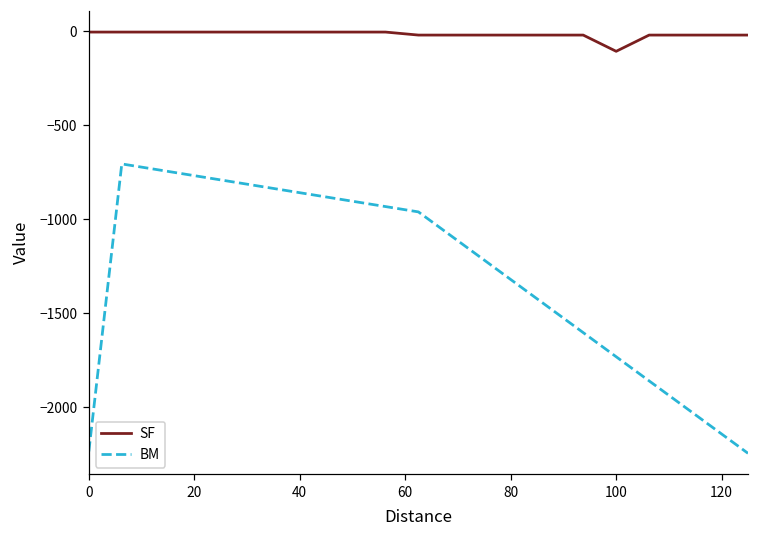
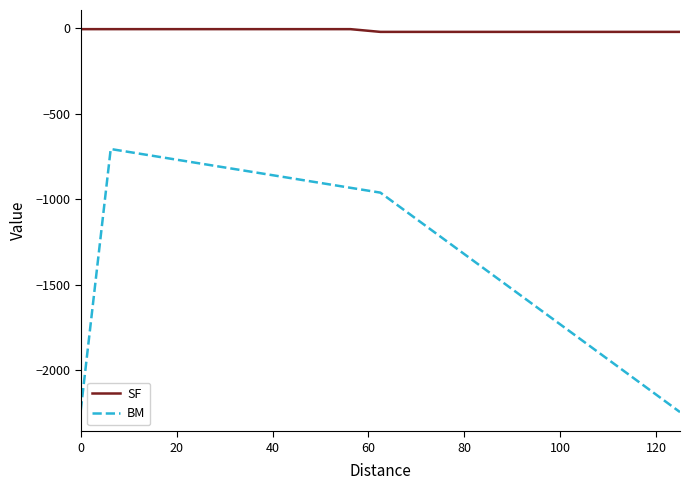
  {
    "SF": {
      "0": 0,
-     "100": -110
+     "100": -20
    },
    "BM": {
      "0": -2230,
      "100": -1730
    }
  }
